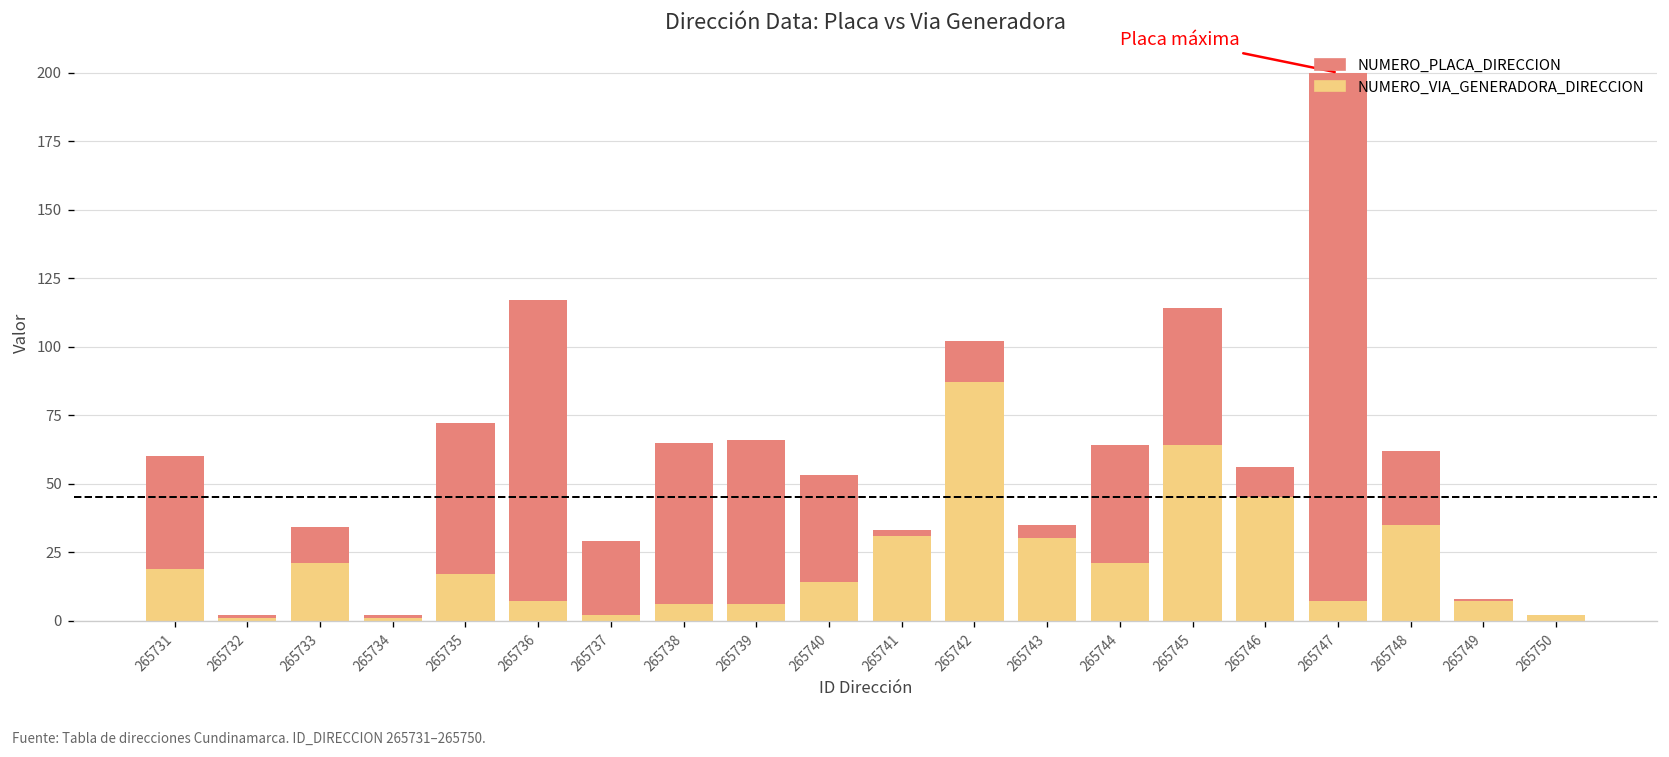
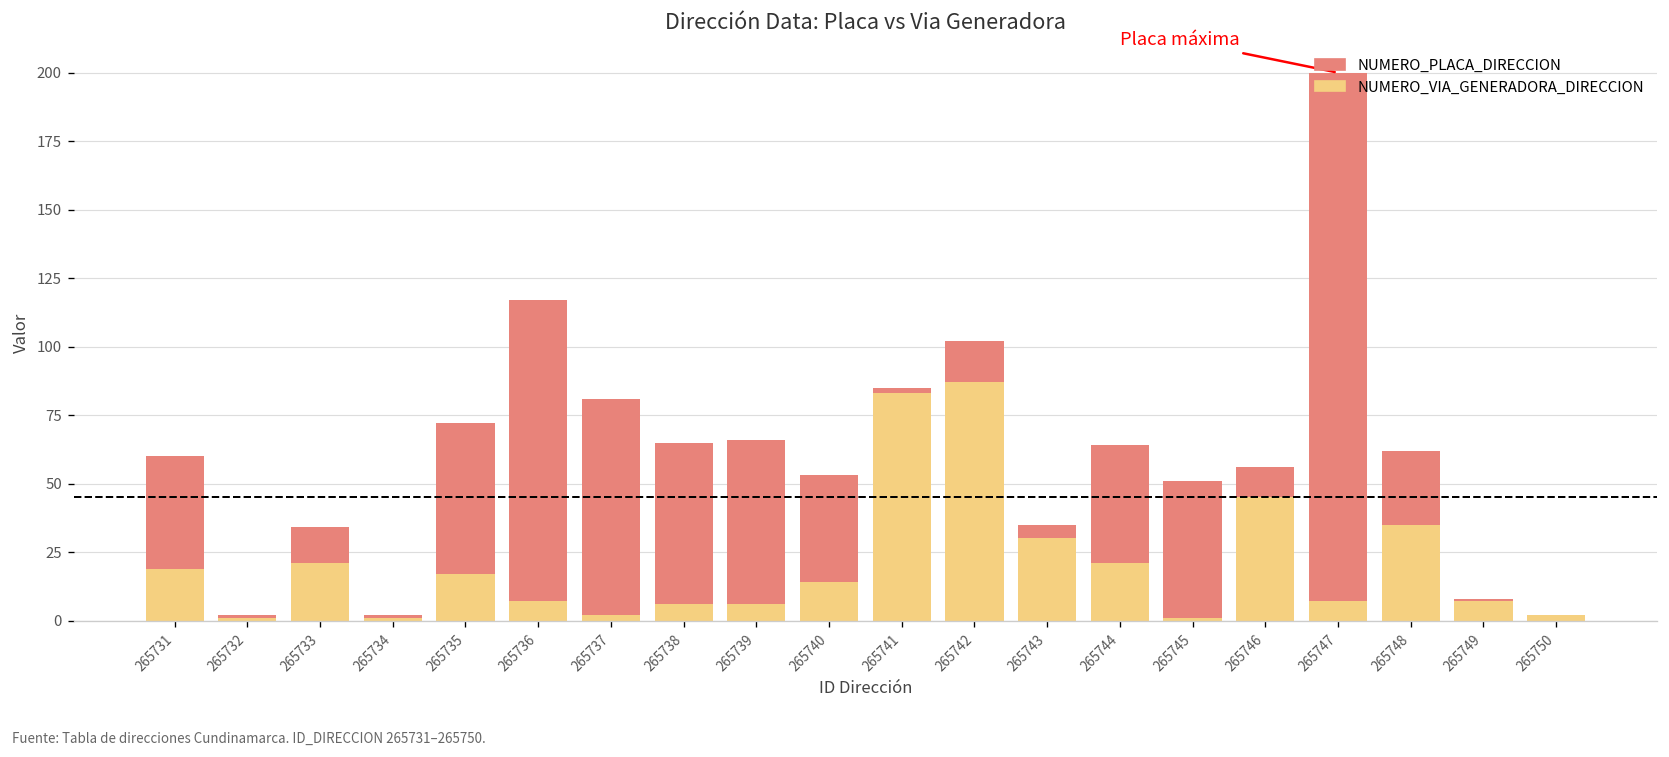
  {
    "NUMERO_VIA_GENERADORA_DIRECCION": {
      "265731": 19,
      "265733": 21,
      "265735": 17,
      "265736": 7,
      "265737": 2,
      "265738": 6,
      "265739": 6,
      "265740": 14,
-     "265741": 31,
+     "265741": 83,
      "265742": 87,
      "265743": 30,
      "265744": 21,
-     "265745": 64,
+     "265745": 1,
      "265746": 45,
      "265747": 7,
      "265748": 35,
      "265749": 7,
      "265750": 2
    },
    "NUMERO_PLACA_DIRECCION": {
      "265731": 41,
      "265733": 13,
      "265735": 55,
      "265736": 110,
-     "265737": 27,
+     "265737": 79,
      "265738": 59,
      "265739": 60,
      "265740": 39,
      "265741": 2,
      "265742": 15,
      "265743": 5,
      "265744": 43,
      "265745": 50,
      "265746": 11,
      "265747": 193,
      "265748": 27,
      "265750": 0
    }
  }
